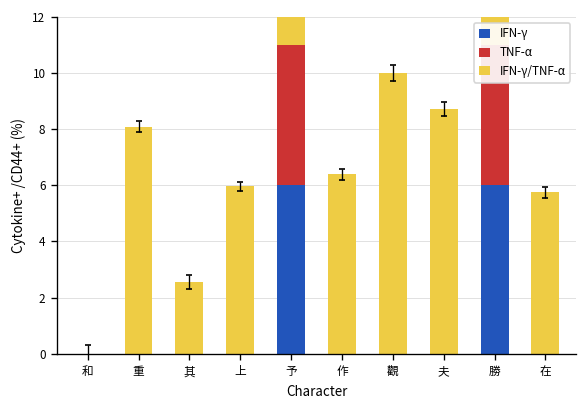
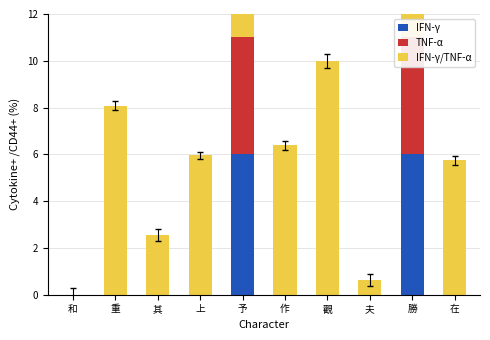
  {
    "IFN-γ": {
      "和": 0.0,
      "重": 0.0,
      "其": 0.0,
      "上": 0.0,
      "予": 6.0,
      "作": 0.0,
      "觀": 0.0,
      "夫": 0.0,
      "勝": 6.0,
      "在": 0.0
    },
    "TNF-α": {
      "和": 0.0,
      "重": 0.0,
      "其": 0.0,
      "上": 0.0,
      "予": 5.0,
      "作": 0.0,
      "觀": 0.0,
      "夫": 0.0,
      "在": 0.0
    },
    "IFN-γ/TNF-α": {
      "和": 0.0,
      "重": 8.1,
      "其": 2.6,
      "上": 6.0,
      "作": 6.4,
      "觀": 10.0,
-     "夫": 8.7,
+     "夫": 0.6,
      "在": 5.7
    }
  }
